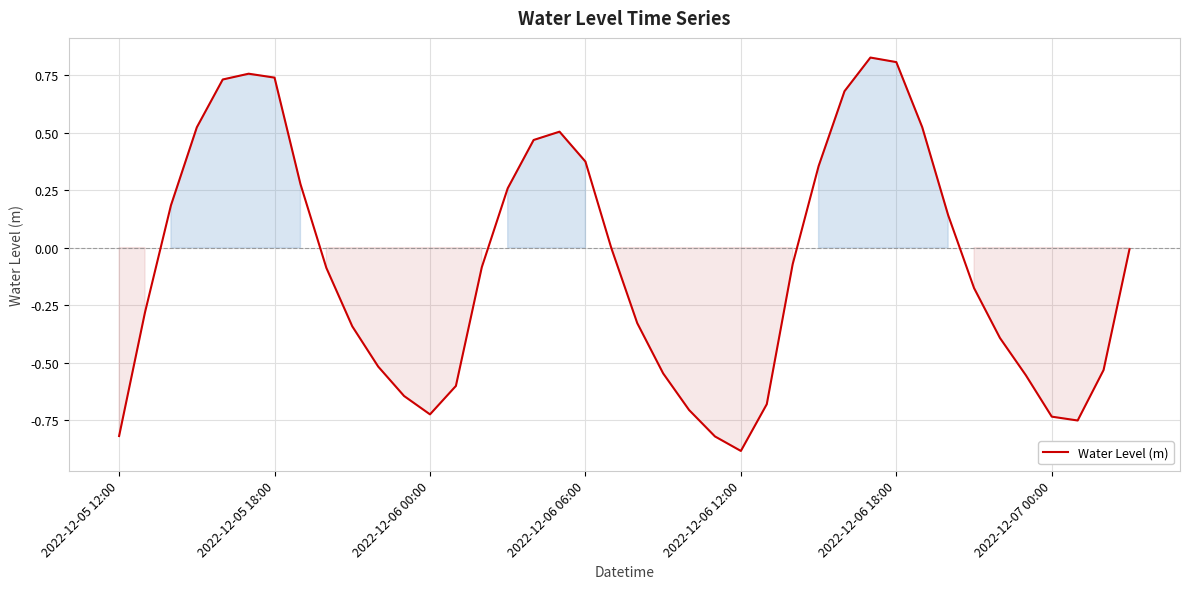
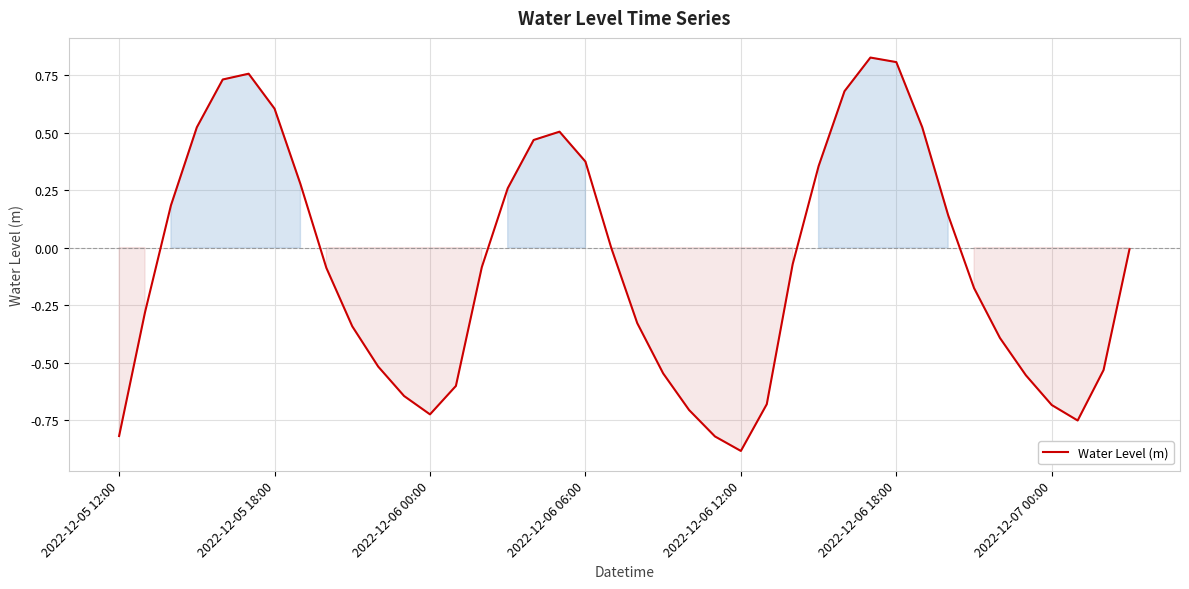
  {
    "2022-12-05 12:00": -0.82,
-   "2022-12-05 18:00": 0.74,
+   "2022-12-05 18:00": 0.60,
    "2022-12-06 00:00": -0.73,
    "2022-12-06 06:00": 0.37,
    "2022-12-06 12:00": -0.88,
    "2022-12-06 18:00": 0.81,
-   "2022-12-07 00:00": -0.74
+   "2022-12-07 00:00": -0.68
  }
